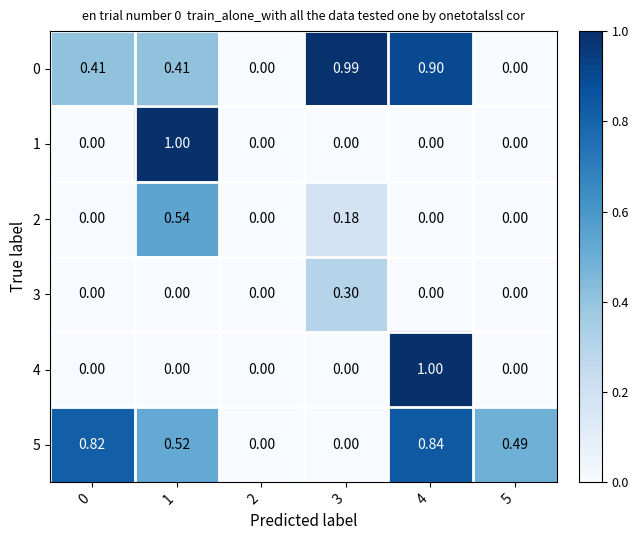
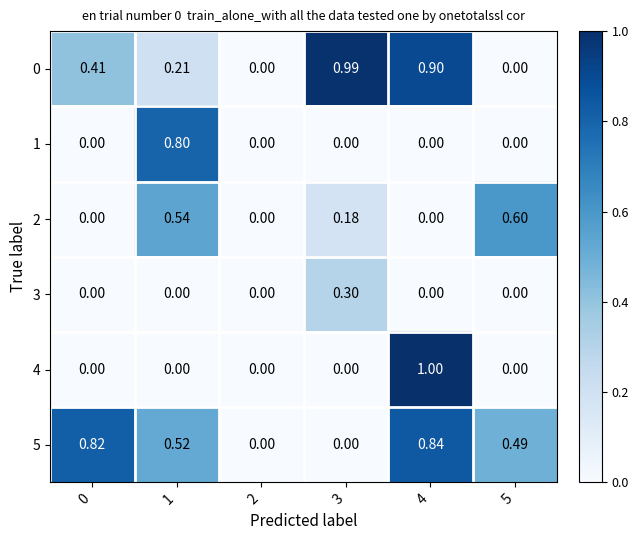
  {
    "0": {
      "0": 0.41,
-     "1": 0.41,
+     "1": 0.21,
      "2": 0.00,
      "3": 0.99,
      "4": 0.90,
      "5": 0.00
    },
    "1": {
      "0": 0.00,
-     "1": 1.00,
+     "1": 0.80,
      "2": 0.00,
      "3": 0.00,
      "4": 0.00,
      "5": 0.00
    },
    "2": {
      "0": 0.00,
      "1": 0.54,
      "2": 0.00,
      "3": 0.18,
      "4": 0.00,
-     "5": 0.00
+     "5": 0.60
    },
    "3": {
      "0": 0.00,
      "1": 0.00,
      "2": 0.00,
      "3": 0.30,
      "4": 0.00,
      "5": 0.00
    },
    "4": {
      "0": 0.00,
      "1": 0.00,
      "2": 0.00,
      "3": 0.00,
      "4": 1.00,
      "5": 0.00
    },
    "5": {
      "0": 0.82,
      "1": 0.52,
      "2": 0.00,
      "3": 0.00,
      "4": 0.84,
      "5": 0.49
    }
  }
